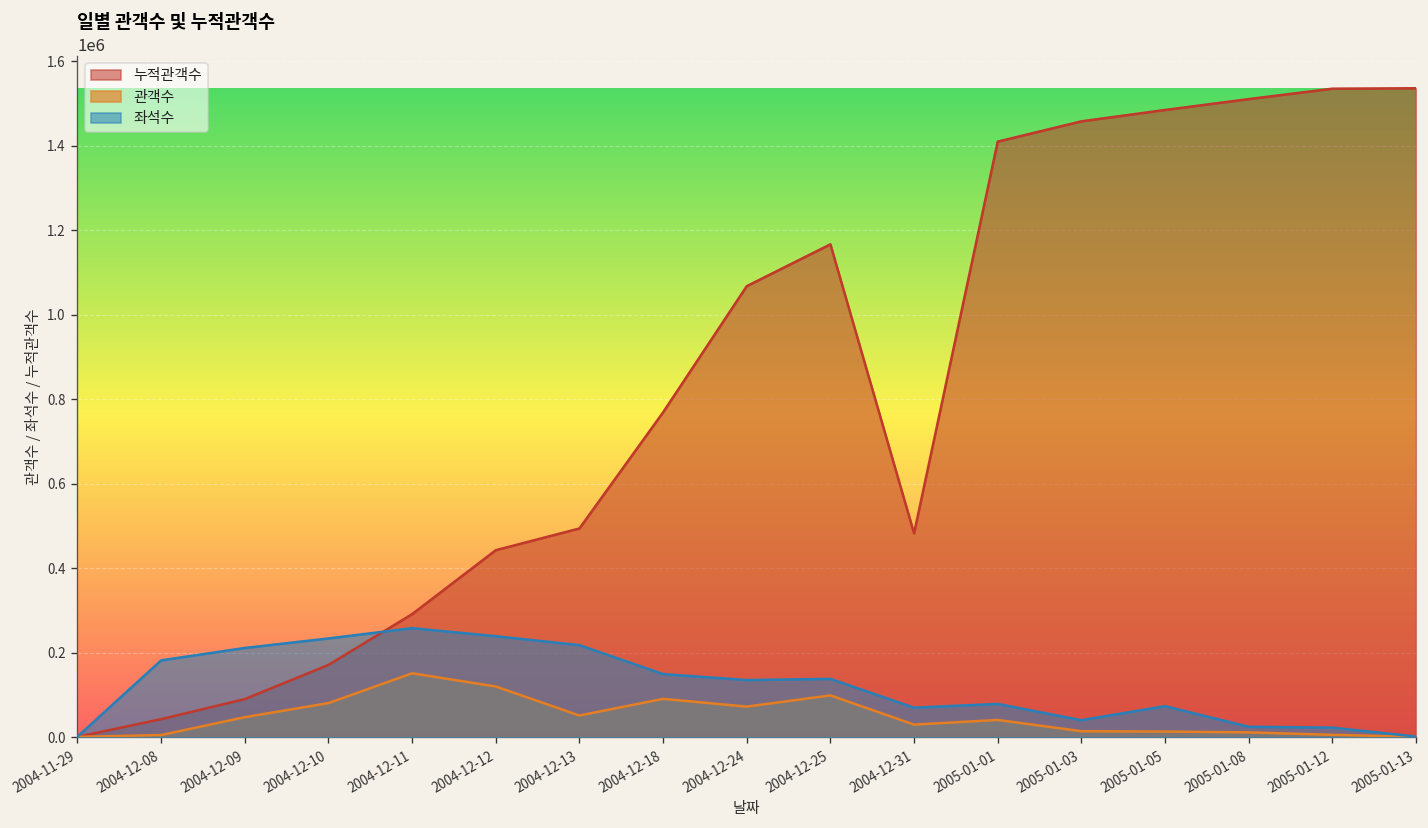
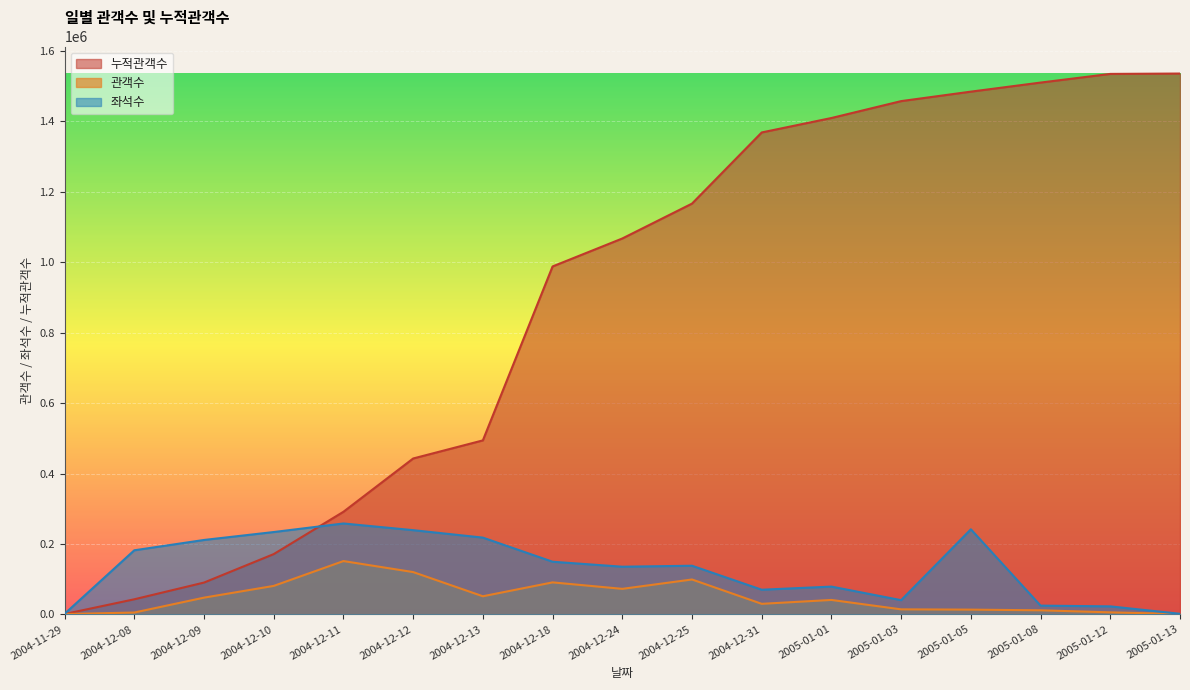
  {
    "누적관객수": {
      "2004-12-08": 40000,
      "2004-12-09": 90000,
      "2004-12-10": 170000,
      "2004-12-11": 290000,
      "2004-12-12": 440000,
      "2004-12-13": 490000,
-     "2004-12-18": 770000,
+     "2004-12-18": 990000,
      "2004-12-24": 1070000,
      "2004-12-25": 1170000,
-     "2004-12-31": 480000,
+     "2004-12-31": 1370000,
      "2005-01-01": 1410000,
      "2005-01-03": 1460000,
      "2005-01-05": 1480000,
      "2005-01-08": 1510000,
      "2005-01-12": 1530000,
      "2005-01-13": 1540000
    },
    "관객수": {
      "2004-12-08": 10000,
      "2004-12-09": 50000,
      "2004-12-10": 80000,
      "2004-12-11": 150000,
      "2004-12-12": 120000,
      "2004-12-13": 50000,
      "2004-12-18": 90000,
      "2004-12-24": 70000,
      "2004-12-25": 100000,
      "2004-12-31": 30000,
      "2005-01-01": 40000,
      "2005-01-03": 10000,
      "2005-01-05": 10000,
      "2005-01-08": 10000,
      "2005-01-12": 10000
    },
    "좌석수": {
      "2004-12-08": 180000,
      "2004-12-09": 210000,
      "2004-12-10": 230000,
      "2004-12-11": 260000,
      "2004-12-12": 240000,
      "2004-12-13": 220000,
      "2004-12-18": 150000,
      "2004-12-24": 140000,
      "2004-12-25": 140000,
      "2004-12-31": 70000,
      "2005-01-01": 80000,
      "2005-01-03": 40000,
-     "2005-01-05": 70000,
+     "2005-01-05": 240000,
      "2005-01-08": 20000,
      "2005-01-12": 20000
    }
  }
